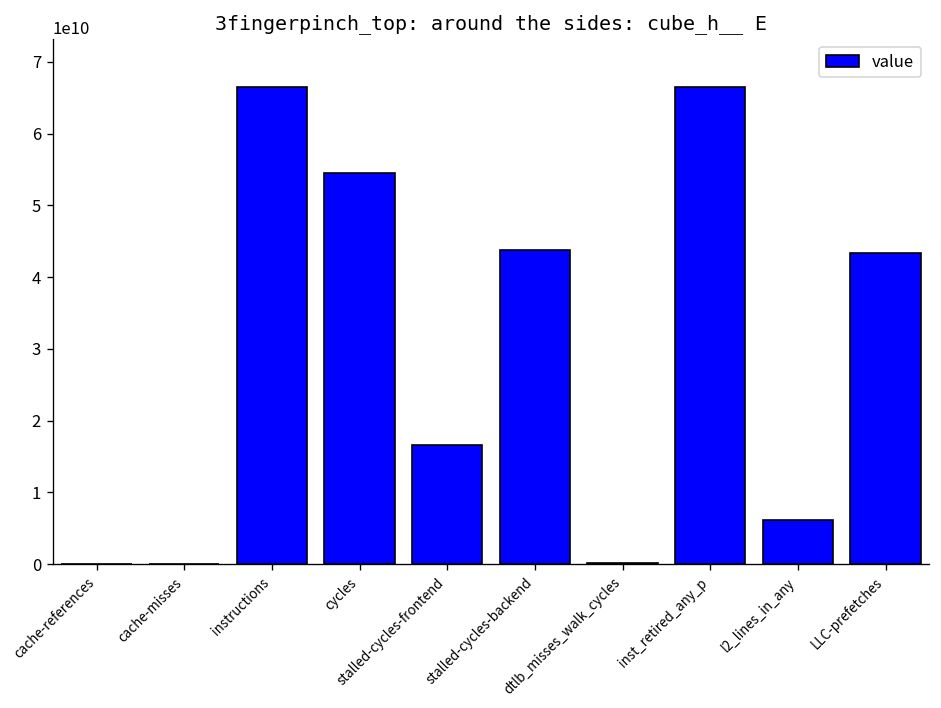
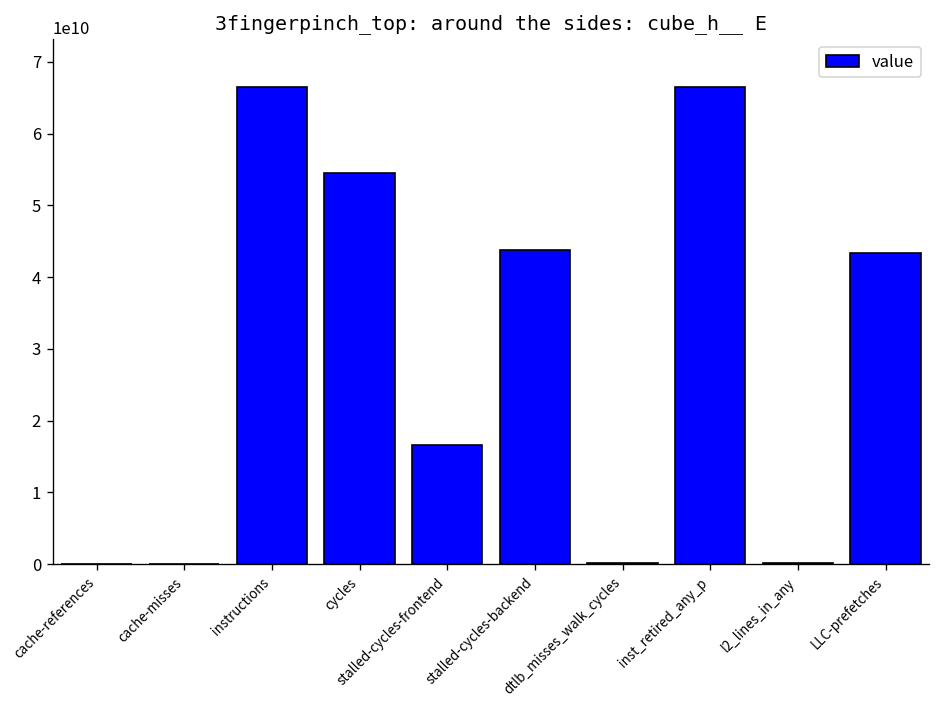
  {
    "instructions": 67000000000,
    "cycles": 54000000000,
    "stalled-cycles-frontend": 17000000000,
    "stalled-cycles-backend": 44000000000,
    "inst_retired_any_p": 67000000000,
-   "l2_lines_in_any": 6000000000,
+   "l2_lines_in_any": 0,
    "LLC-prefetches": 43000000000
  }
